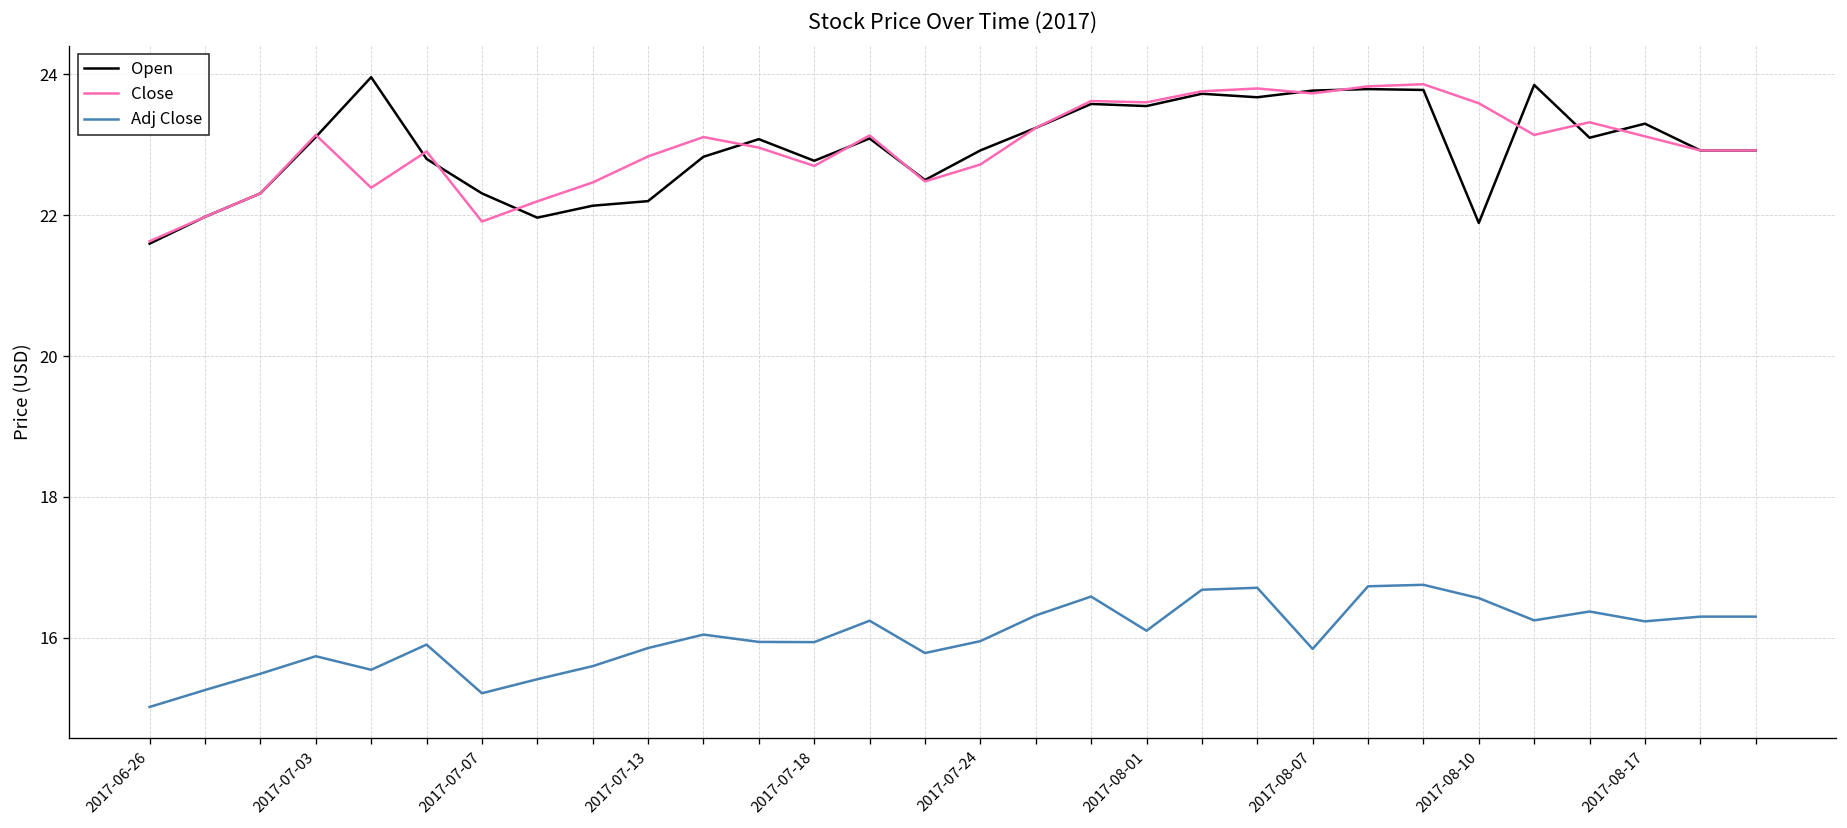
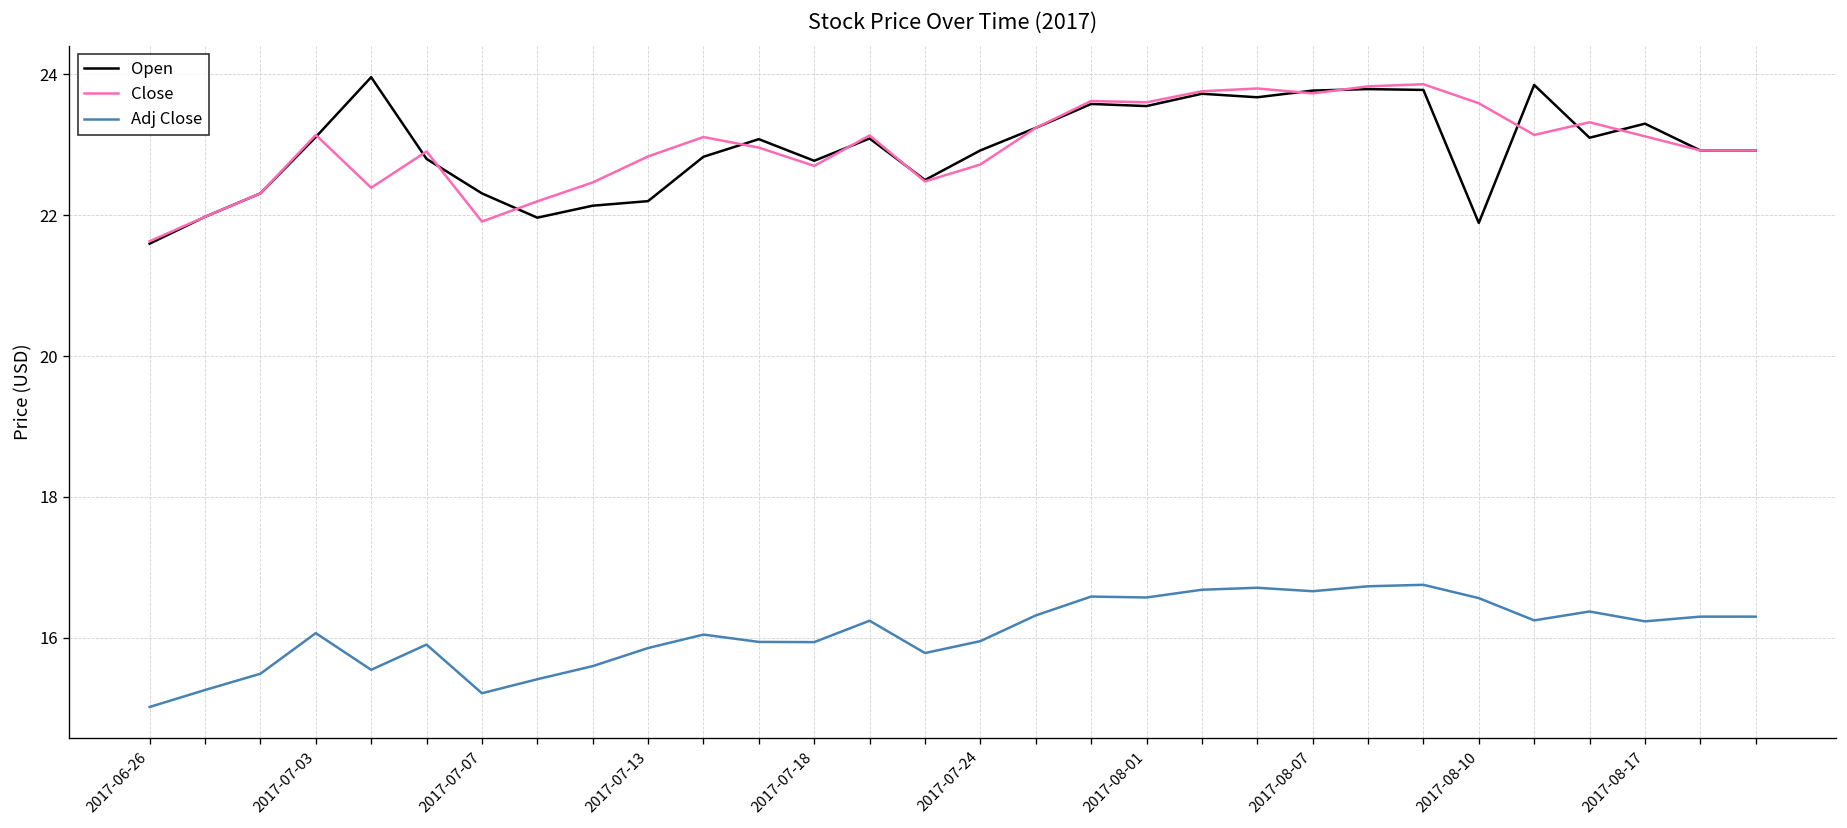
  {
    "Open": {
      "2017-07-07": 22.3,
      "2017-07-13": 22.2,
      "2017-07-18": 22.8,
      "2017-07-24": 22.9,
      "2017-08-01": 23.6,
      "2017-08-10": 21.9,
      "2017-08-17": 23.3
    },
    "Close": {
      "2017-07-07": 21.9,
      "2017-07-13": 22.8,
      "2017-07-18": 22.7,
      "2017-07-24": 22.7,
      "2017-08-01": 23.6,
      "2017-08-10": 23.6,
      "2017-08-17": 23.1
    },
    "Adj Close": {
      "2017-06-26": 15.0,
-     "2017-07-03": 15.7,
+     "2017-07-03": 16.1,
      "2017-07-07": 15.2,
      "2017-07-13": 15.9,
      "2017-07-18": 15.9,
      "2017-07-24": 16.0,
-     "2017-08-01": 16.1,
-     "2017-08-07": 15.8,
+     "2017-08-01": 16.6,
+     "2017-08-07": 16.7,
      "2017-08-10": 16.6,
      "2017-08-17": 16.2
    }
  }
